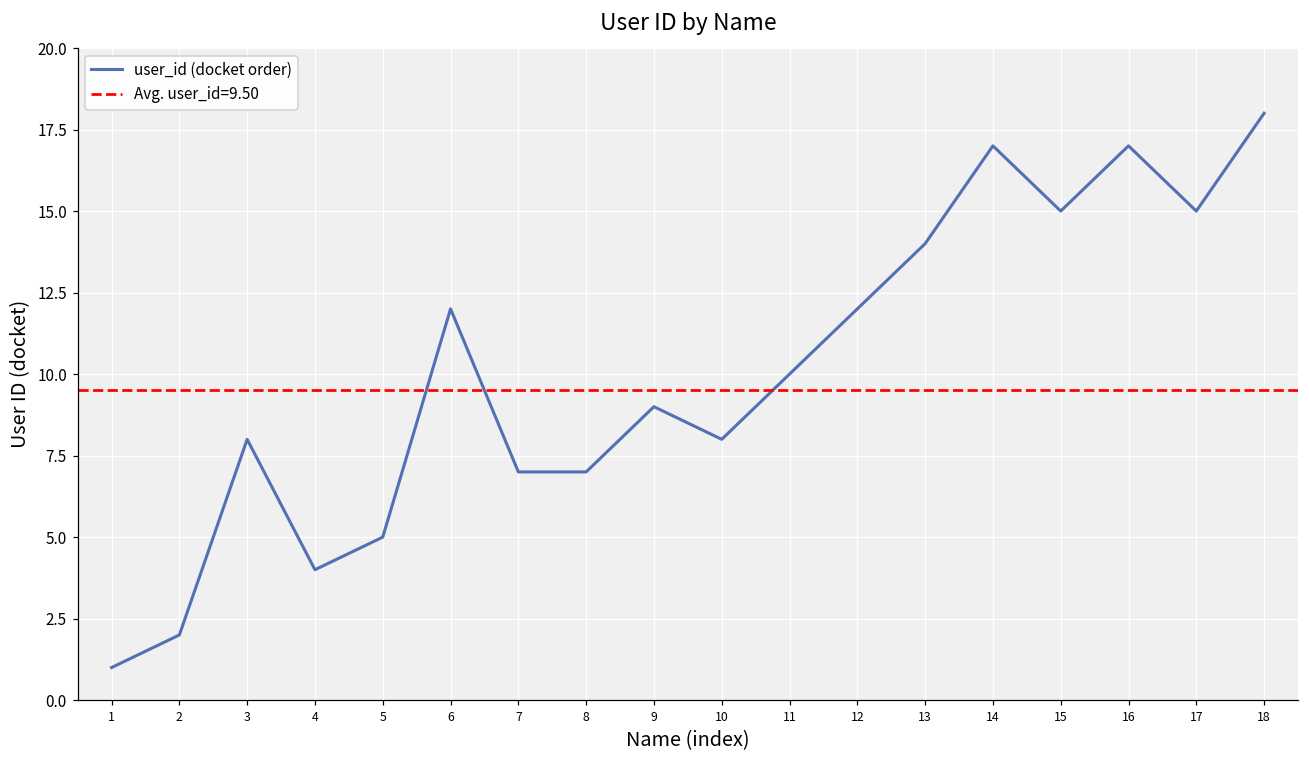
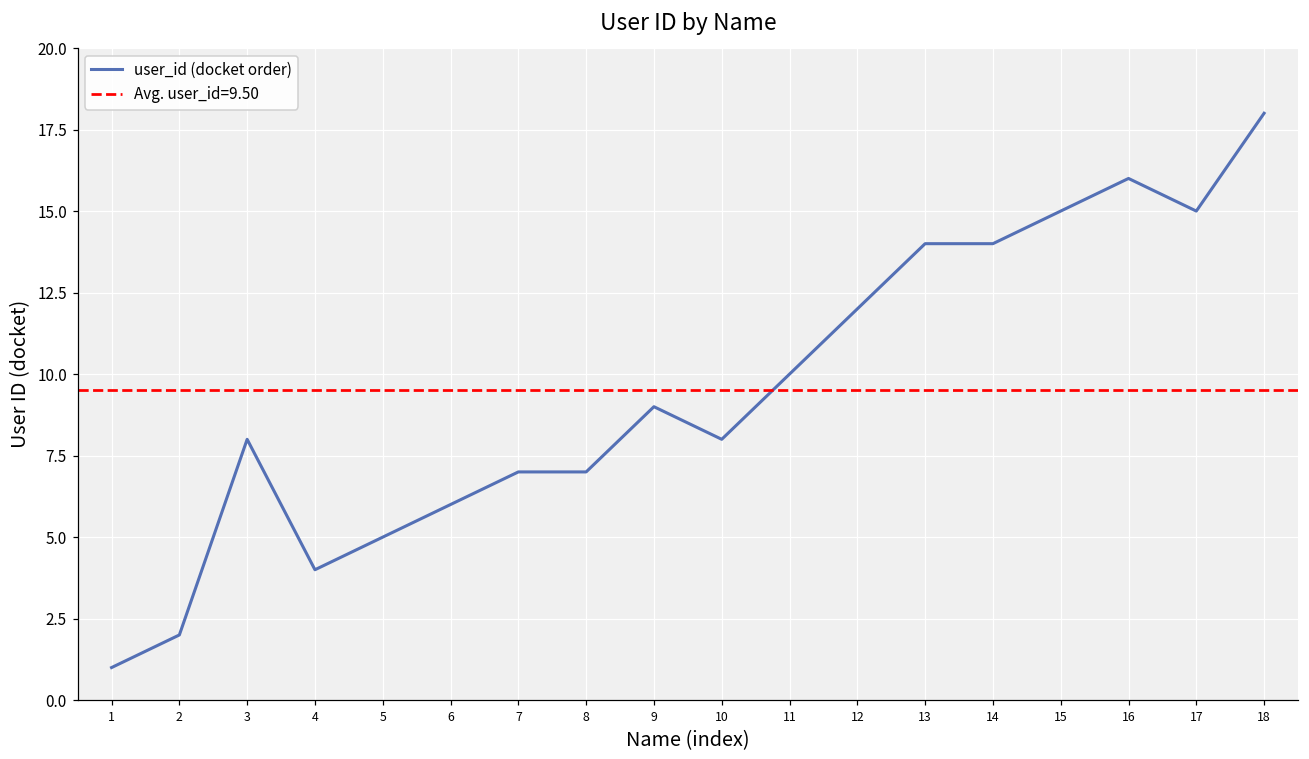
  {
    "1": 1,
    "2": 2,
    "3": 8,
    "4": 4,
    "5": 5,
-   "6": 12,
+   "6": 6,
    "7": 7,
    "8": 7,
    "9": 9,
    "10": 8,
    "11": 10,
    "12": 12,
    "13": 14,
-   "14": 17,
+   "14": 14,
    "15": 15,
-   "16": 17,
+   "16": 16,
    "17": 15,
    "18": 18
  }
